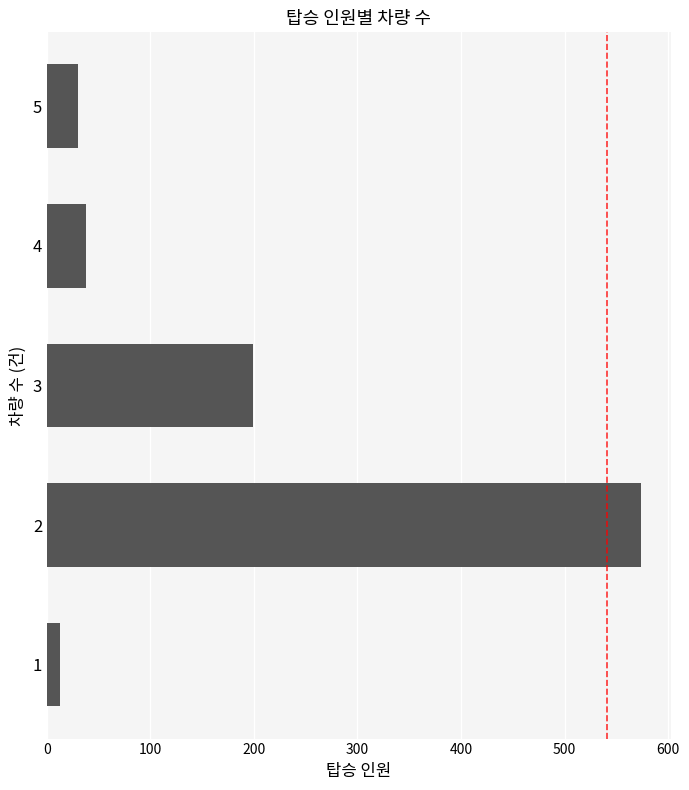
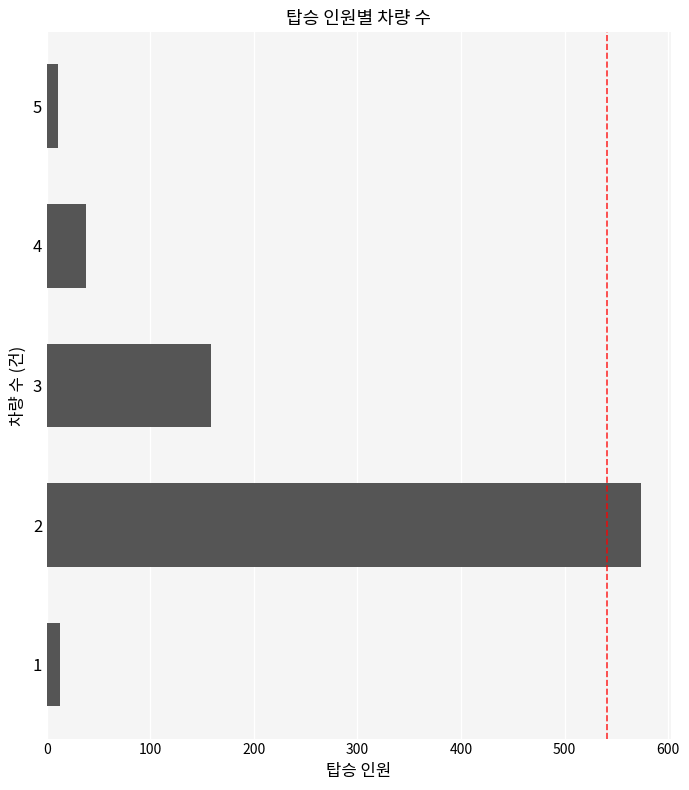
  {
-   "5": 30,
+   "5": 11,
    "4": 38,
-   "3": 199,
+   "3": 158,
    "2": 574,
    "1": 13
  }
